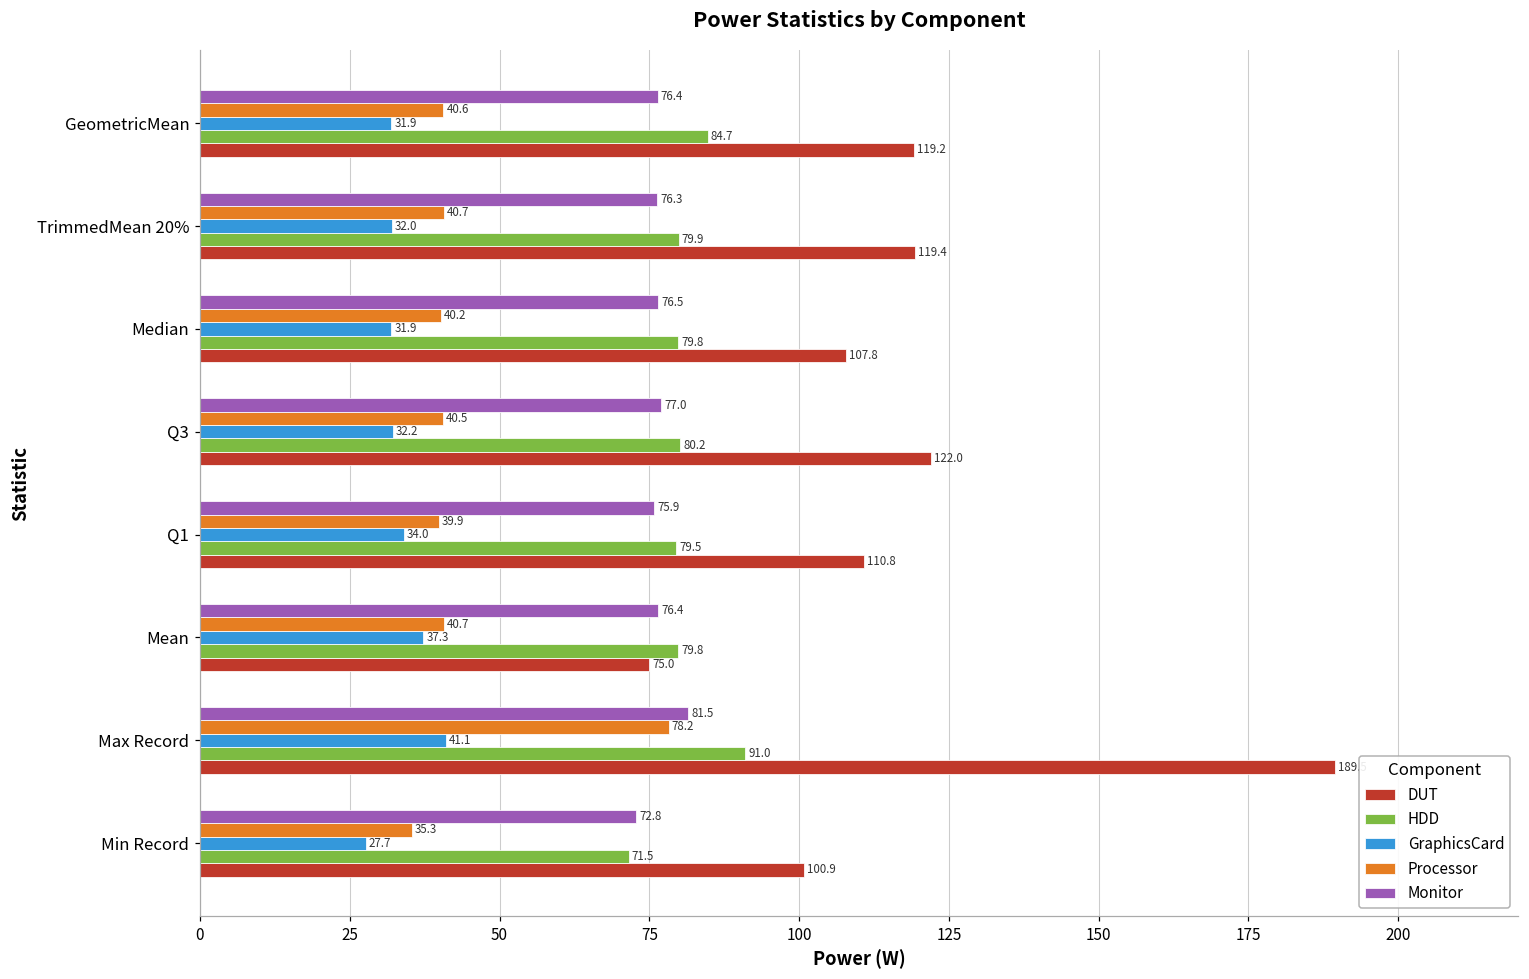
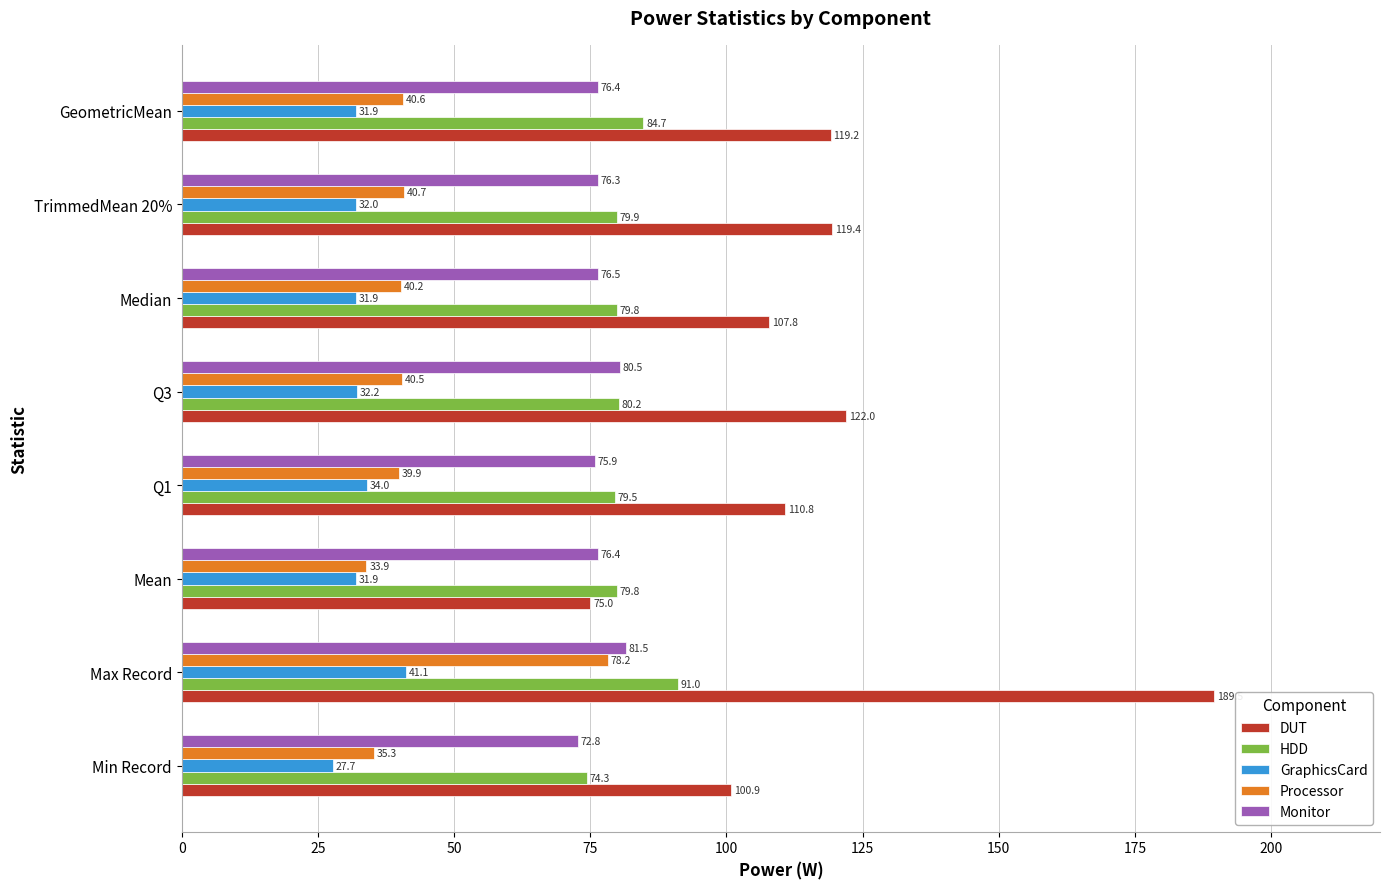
  {
    "DUT": {
      "GeometricMean": 119.2,
      "TrimmedMean 20%": 119.4,
      "Median": 107.8,
      "Q3": 122.0,
      "Q1": 110.8,
      "Mean": 75.0,
      "Min Record": 100.9
    },
    "HDD": {
      "GeometricMean": 84.7,
      "TrimmedMean 20%": 79.9,
      "Median": 79.8,
      "Q3": 80.2,
      "Q1": 79.5,
      "Mean": 79.8,
      "Max Record": 91.0,
-     "Min Record": 71.5
+     "Min Record": 74.3
    },
    "GraphicsCard": {
      "GeometricMean": 31.9,
      "TrimmedMean 20%": 32.0,
      "Median": 31.9,
      "Q3": 32.2,
      "Q1": 34.0,
-     "Mean": 37.3,
+     "Mean": 31.9,
      "Max Record": 41.1,
      "Min Record": 27.7
    },
    "Processor": {
      "GeometricMean": 40.6,
      "TrimmedMean 20%": 40.7,
      "Median": 40.2,
      "Q3": 40.5,
      "Q1": 39.9,
-     "Mean": 40.7,
+     "Mean": 33.9,
      "Max Record": 78.2,
      "Min Record": 35.3
    },
    "Monitor": {
      "GeometricMean": 76.4,
      "TrimmedMean 20%": 76.3,
      "Median": 76.5,
-     "Q3": 77.0,
+     "Q3": 80.5,
      "Q1": 75.9,
      "Mean": 76.4,
      "Max Record": 81.5,
      "Min Record": 72.8
    }
  }
